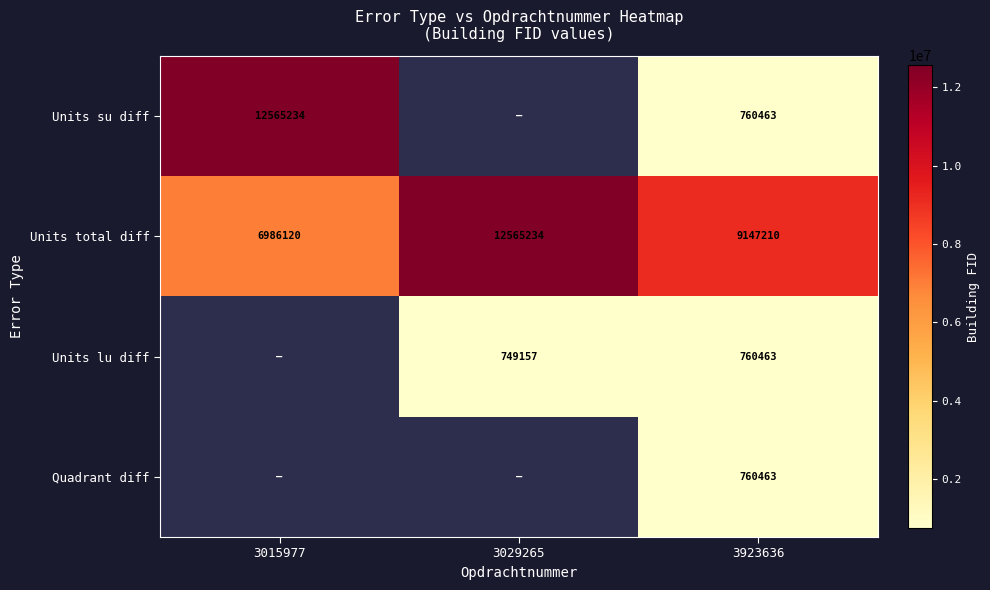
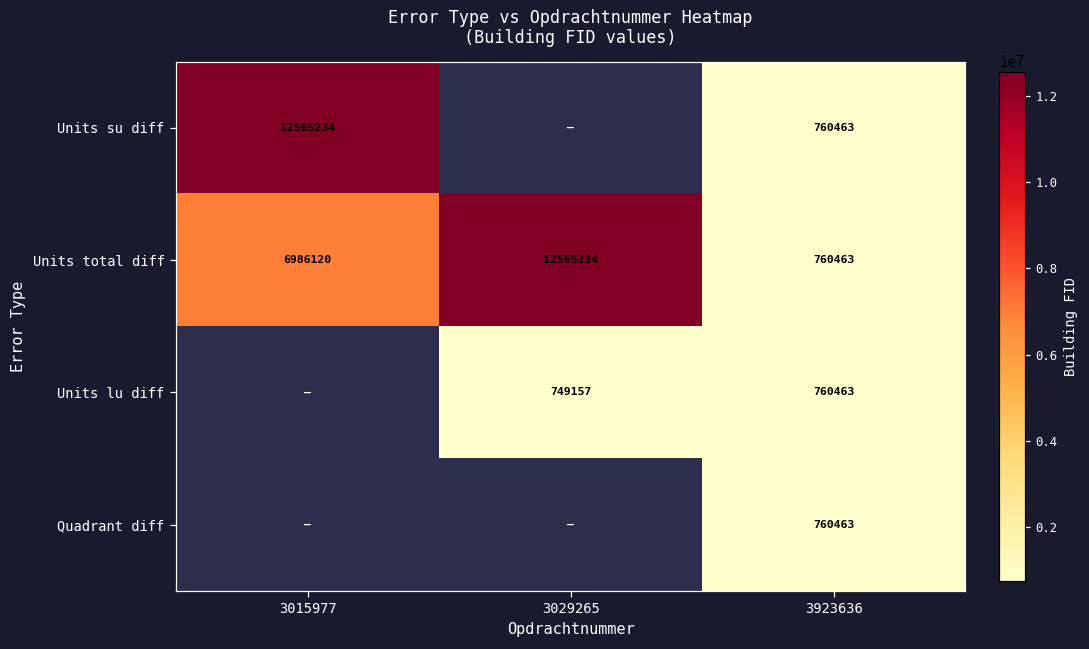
  {
    "Units su diff": {
      "3015977": 12565234,
      "3923636": 760463
    },
    "Units total diff": {
      "3015977": 6986120,
      "3029265": 12565234,
-     "3923636": 9147210
+     "3923636": 760463
    },
    "Units lu diff": {
      "3029265": 749157,
      "3923636": 760463
    },
    "Quadrant diff": {
      "3923636": 760463
    }
  }
